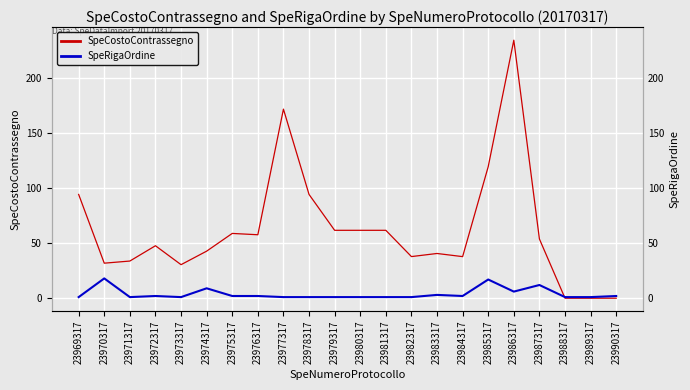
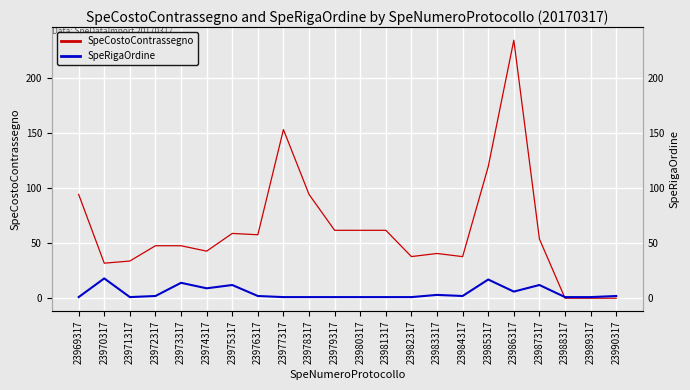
  {
    "SpeCostoContrassegno": {
      "23969317": 94,
      "23970317": 32,
      "23971317": 34,
      "23972317": 48,
-     "23973317": 31,
+     "23973317": 48,
      "23974317": 43,
      "23975317": 59,
      "23976317": 58,
-     "23977317": 172,
+     "23977317": 153,
      "23978317": 94,
      "23979317": 62,
      "23980317": 62,
      "23981317": 62,
      "23982317": 38,
      "23983317": 41,
      "23984317": 38,
      "23985317": 120,
      "23986317": 235,
      "23987317": 54
    },
    "SpeRigaOrdine": {
      "23969317": 1,
      "23970317": 18,
      "23971317": 1,
      "23972317": 2,
-     "23973317": 1,
+     "23973317": 14,
      "23974317": 9,
-     "23975317": 2,
+     "23975317": 12,
      "23976317": 2,
      "23977317": 1,
      "23978317": 1,
      "23979317": 1,
      "23980317": 1,
      "23981317": 1,
      "23982317": 1,
      "23983317": 3,
      "23984317": 2,
      "23985317": 17,
      "23986317": 6,
      "23987317": 12
    }
  }
